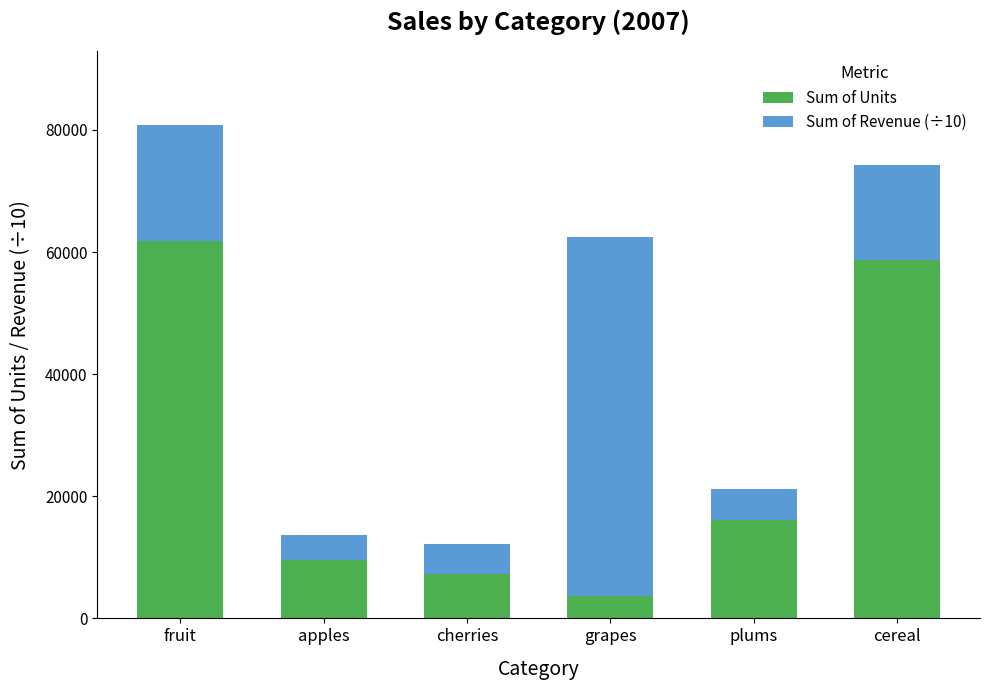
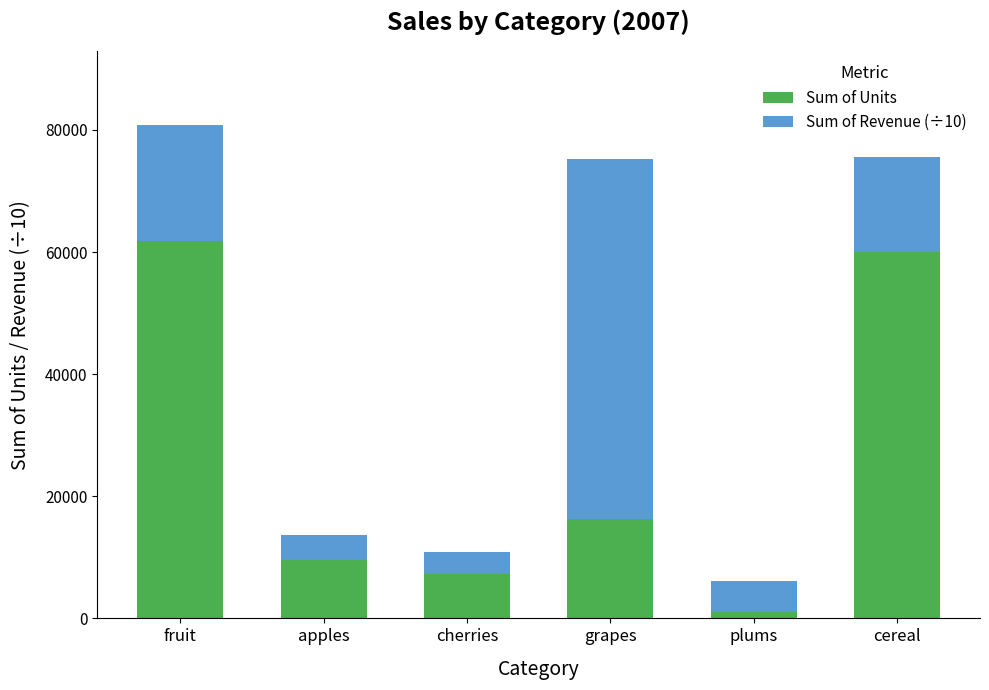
  {
    "Sum of Units": {
      "fruit": 62000,
      "apples": 10000,
      "cherries": 7000,
-     "grapes": 4000,
-     "plums": 16000,
-     "cereal": 59000
+     "grapes": 16000,
+     "plums": 1000,
+     "cereal": 60000
    },
    "Sum of Revenue (÷10)": {
      "fruit": 19000,
      "apples": 4000,
-     "cherries": 5000,
+     "cherries": 4000,
      "grapes": 59000,
      "plums": 5000,
      "cereal": 16000
    }
  }
